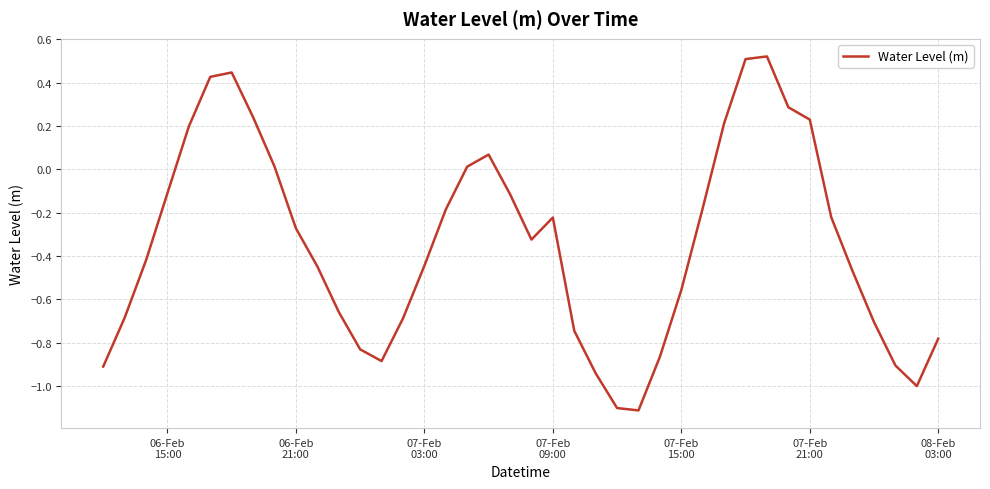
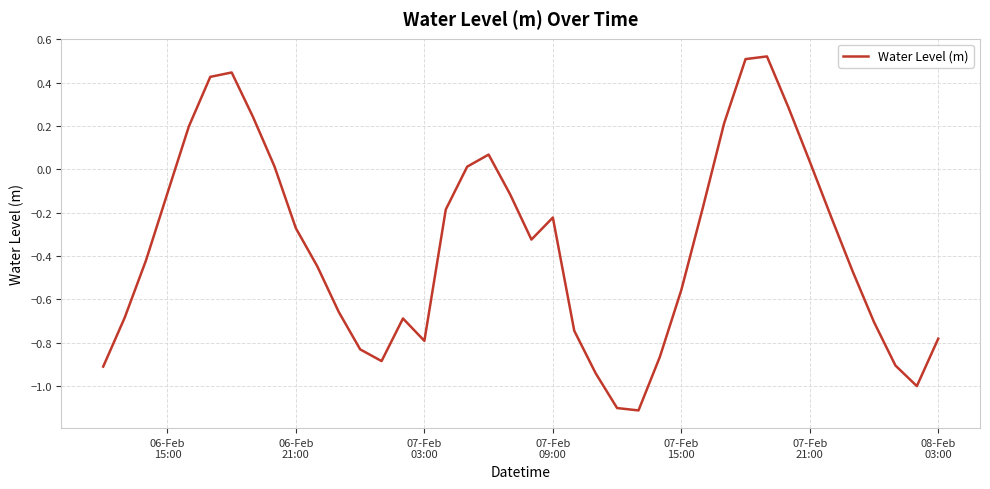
  {
    "06-Feb 15:00": -0.11,
    "06-Feb 21:00": -0.27,
-   "07-Feb 03:00": -0.44,
+   "07-Feb 03:00": -0.79,
    "07-Feb 09:00": -0.22,
    "07-Feb 15:00": -0.56,
-   "07-Feb 21:00": 0.23,
+   "07-Feb 21:00": 0.04,
    "08-Feb 03:00": -0.78
  }
